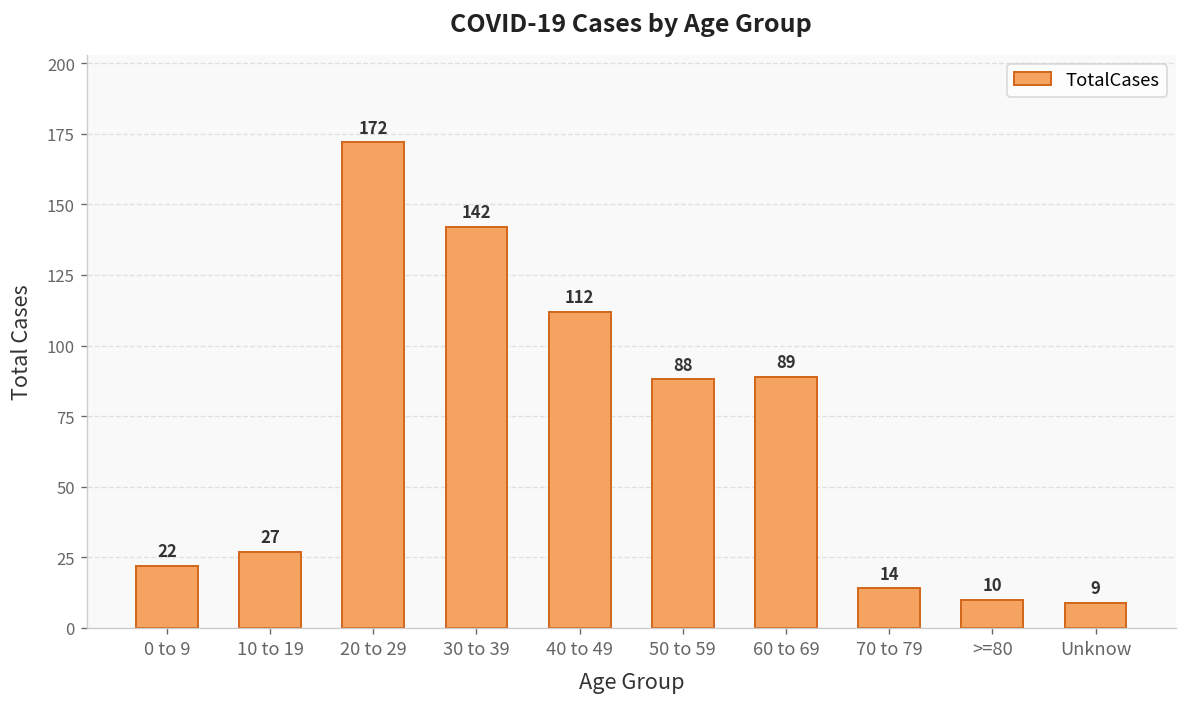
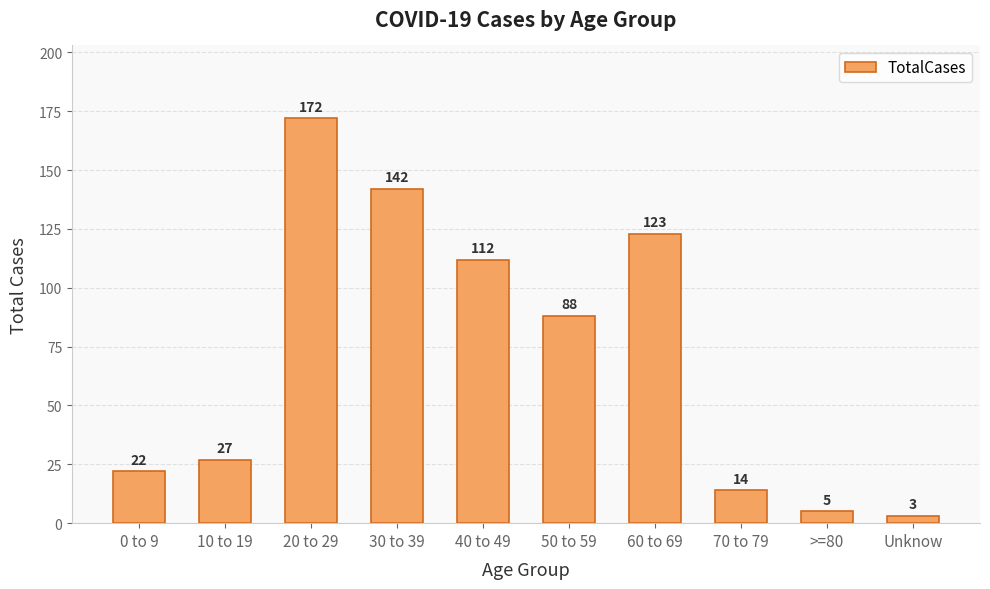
  {
    "0 to 9": 22,
    "10 to 19": 27,
    "20 to 29": 172,
    "30 to 39": 142,
    "40 to 49": 112,
    "50 to 59": 88,
-   "60 to 69": 89,
+   "60 to 69": 123,
    "70 to 79": 14,
-   ">=80": 10,
-   "Unknow": 9
+   ">=80": 5,
+   "Unknow": 3
  }
